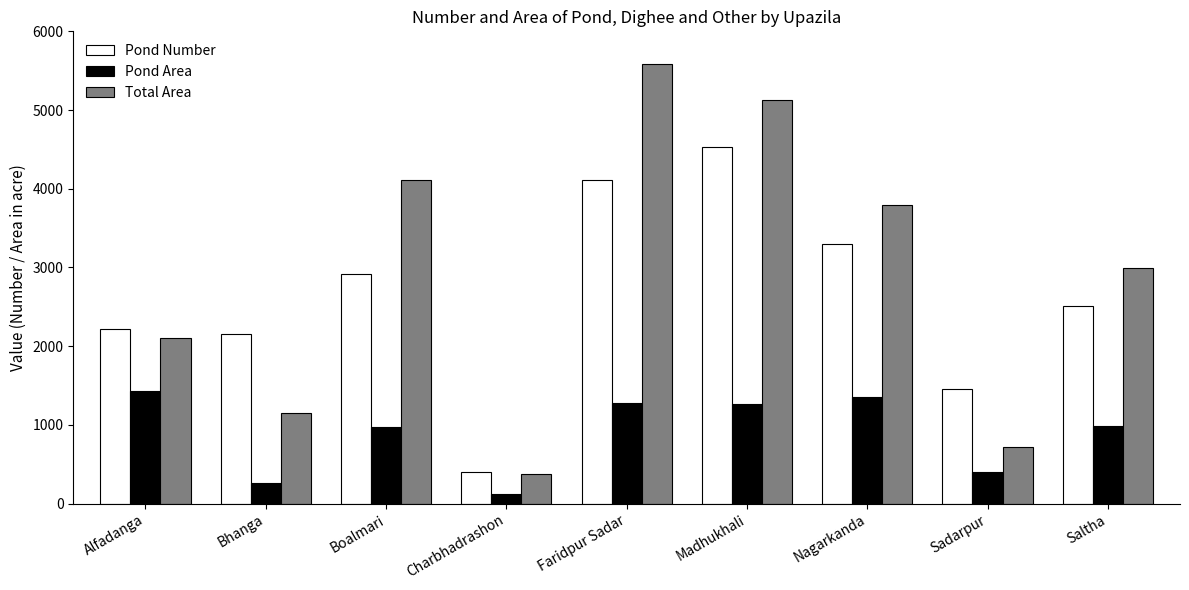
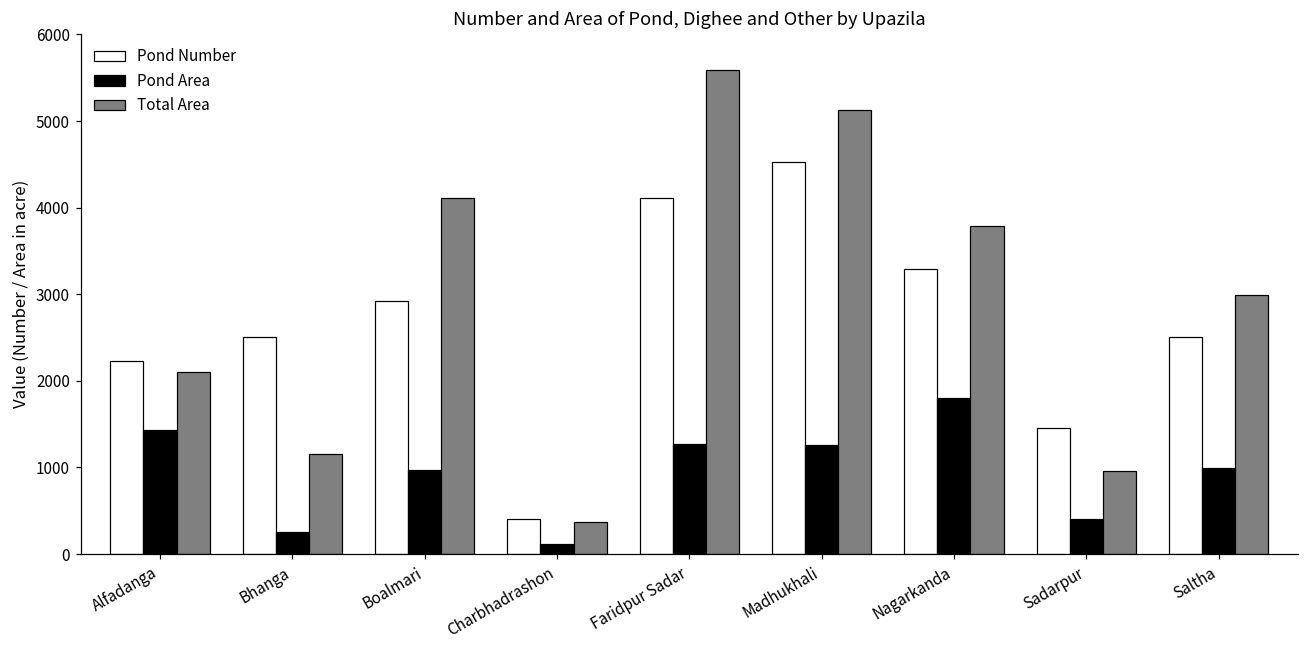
  {
    "Pond Number": {
      "Alfadanga": 2200,
-     "Bhanga": 2200,
+     "Bhanga": 2500,
      "Boalmari": 2900,
      "Charbhadrashon": 400,
      "Faridpur Sadar": 4100,
      "Madhukhali": 4500,
      "Nagarkanda": 3300,
      "Sadarpur": 1500,
      "Saltha": 2500
    },
    "Pond Area": {
      "Alfadanga": 1400,
      "Bhanga": 300,
      "Boalmari": 1000,
      "Charbhadrashon": 100,
      "Faridpur Sadar": 1300,
      "Madhukhali": 1300,
-     "Nagarkanda": 1400,
+     "Nagarkanda": 1800,
      "Sadarpur": 400,
      "Saltha": 1000
    },
    "Total Area": {
      "Alfadanga": 2100,
      "Bhanga": 1200,
      "Boalmari": 4100,
      "Charbhadrashon": 400,
      "Faridpur Sadar": 5600,
      "Madhukhali": 5100,
      "Nagarkanda": 3800,
-     "Sadarpur": 700,
+     "Sadarpur": 1000,
      "Saltha": 3000
    }
  }
